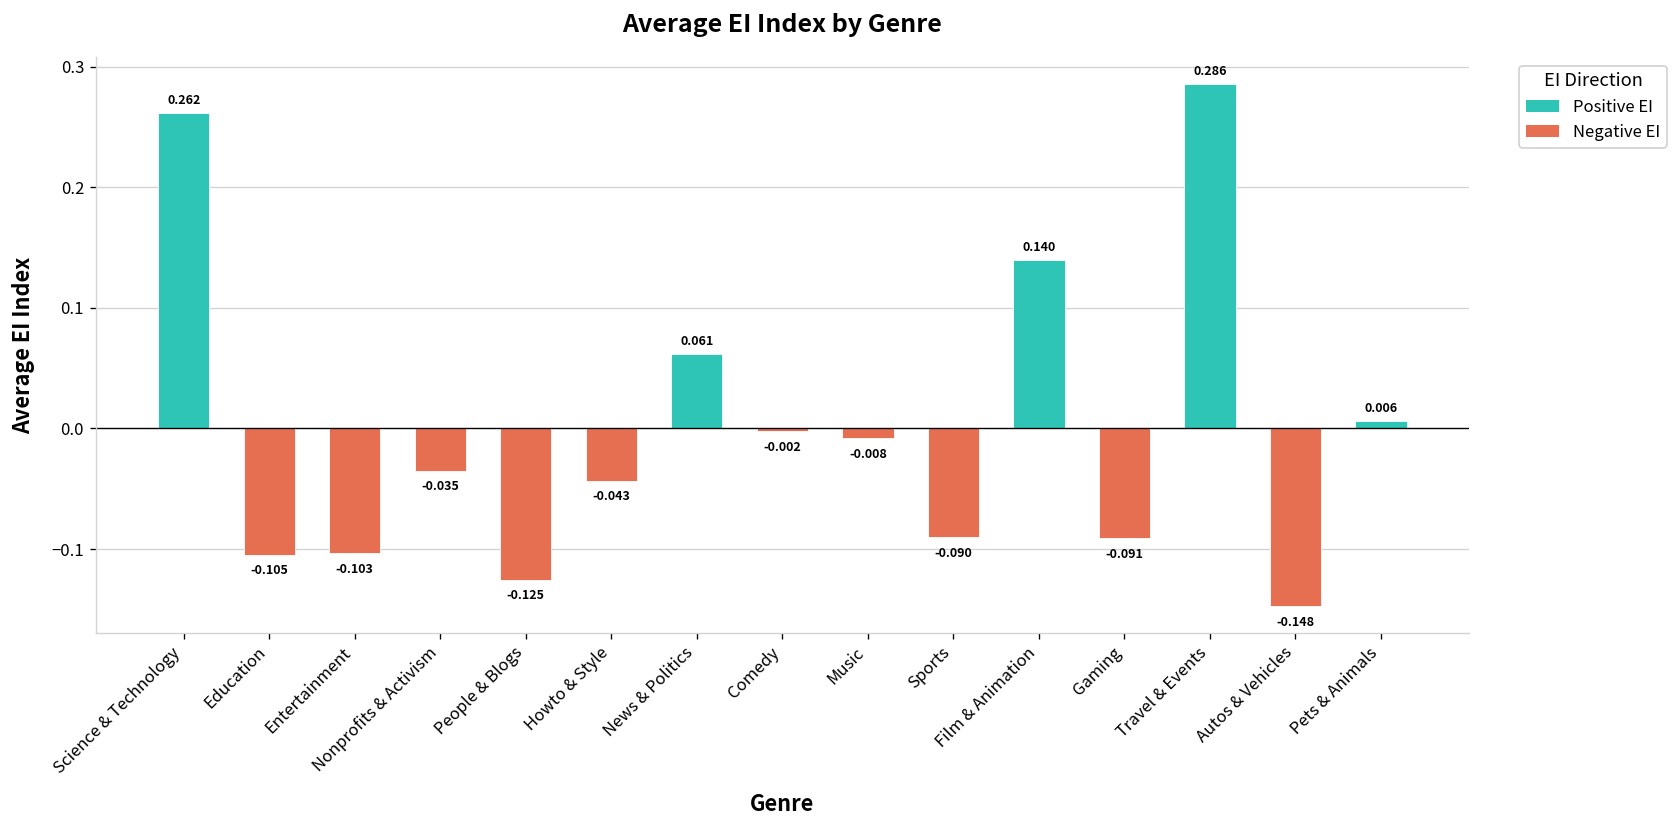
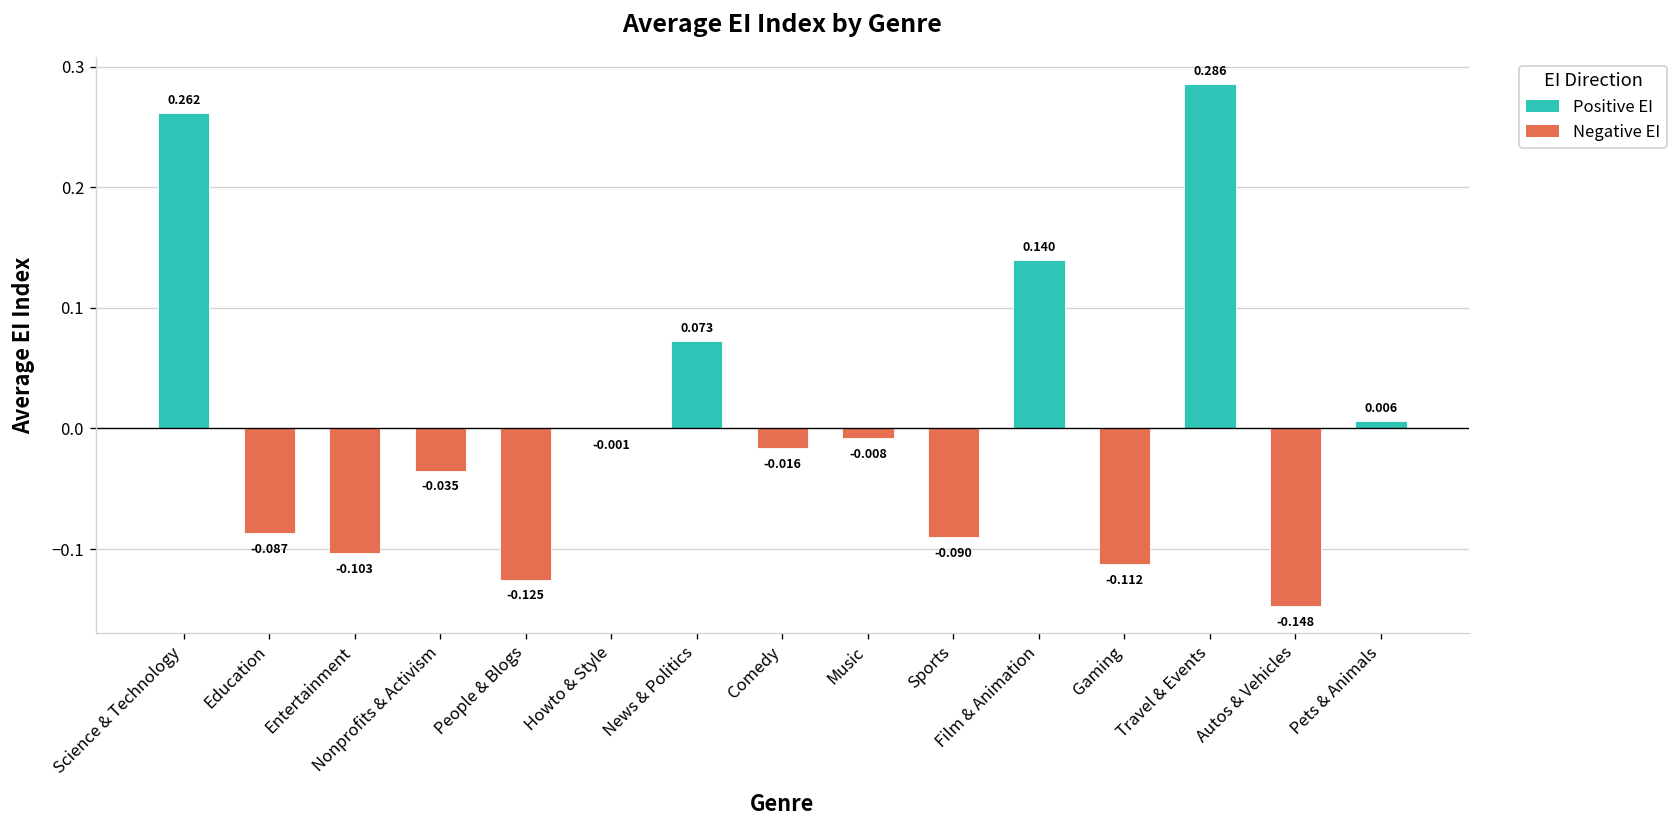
  {
    "Science & Technology": 0.262,
-   "Education": -0.105,
+   "Education": -0.087,
    "Entertainment": -0.103,
    "Nonprofits & Activism": -0.035,
    "People & Blogs": -0.125,
-   "Howto & Style": -0.043,
-   "News & Politics": 0.061,
-   "Comedy": -0.002,
+   "Howto & Style": -0.001,
+   "News & Politics": 0.073,
+   "Comedy": -0.016,
    "Music": -0.008,
    "Sports": -0.090,
    "Film & Animation": 0.140,
-   "Gaming": -0.091,
+   "Gaming": -0.112,
    "Travel & Events": 0.286,
    "Autos & Vehicles": -0.148,
    "Pets & Animals": 0.006
  }
